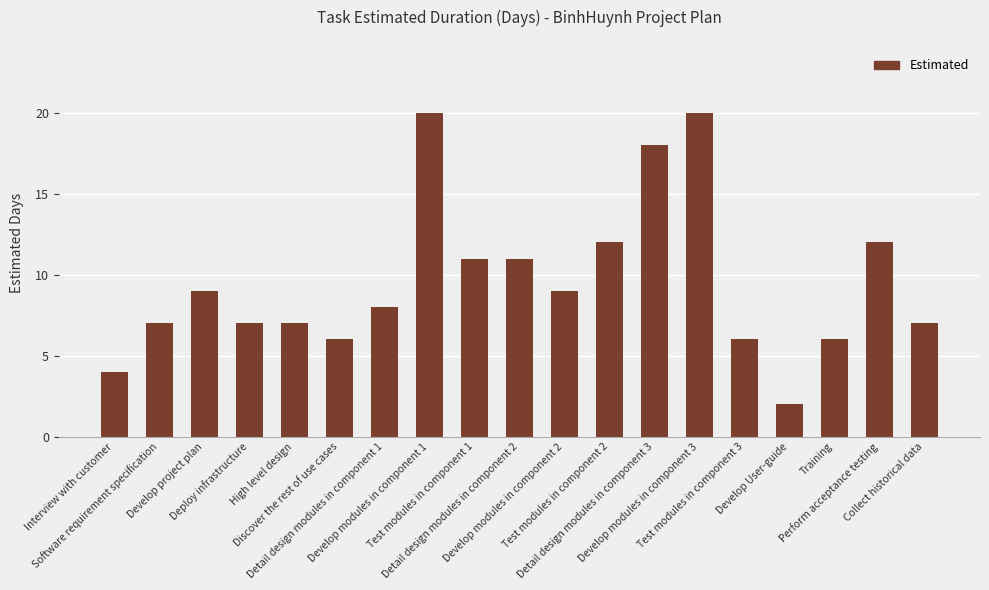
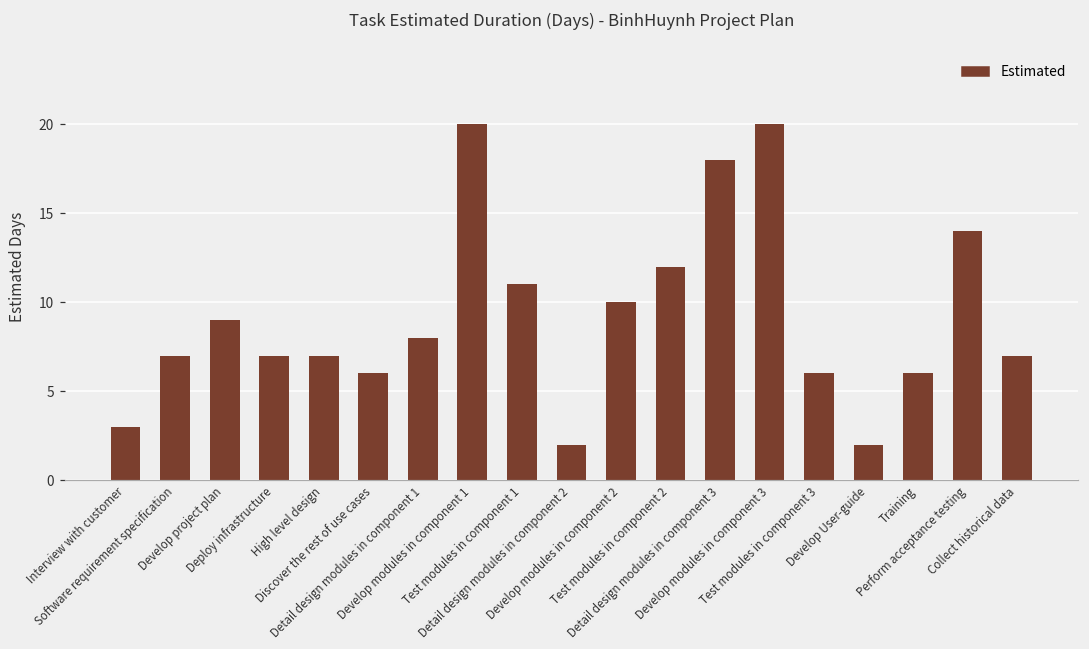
  {
-   "Interview with customer": 4,
+   "Interview with customer": 3,
    "Software requirement specification": 7,
    "Develop project plan": 9,
    "Deploy infrastructure": 7,
    "High level design": 7,
    "Discover the rest of use cases": 6,
    "Detail design modules in component 1": 8,
    "Develop modules in component 1": 20,
    "Test modules in component 1": 11,
-   "Detail design modules in component 2": 11,
-   "Develop modules in component 2": 9,
+   "Detail design modules in component 2": 2,
+   "Develop modules in component 2": 10,
    "Test modules in component 2": 12,
    "Detail design modules in component 3": 18,
    "Develop modules in component 3": 20,
    "Test modules in component 3": 6,
    "Develop User-guide": 2,
    "Training": 6,
-   "Perform acceptance testing": 12,
+   "Perform acceptance testing": 14,
    "Collect historical data": 7
  }
